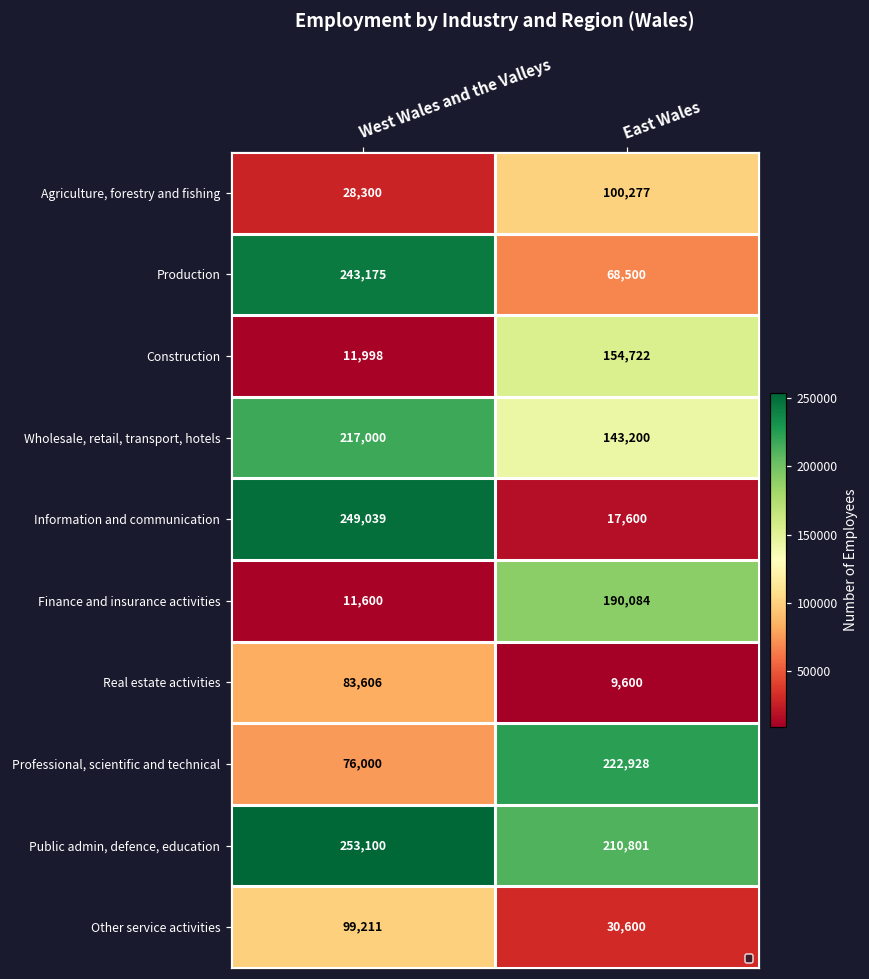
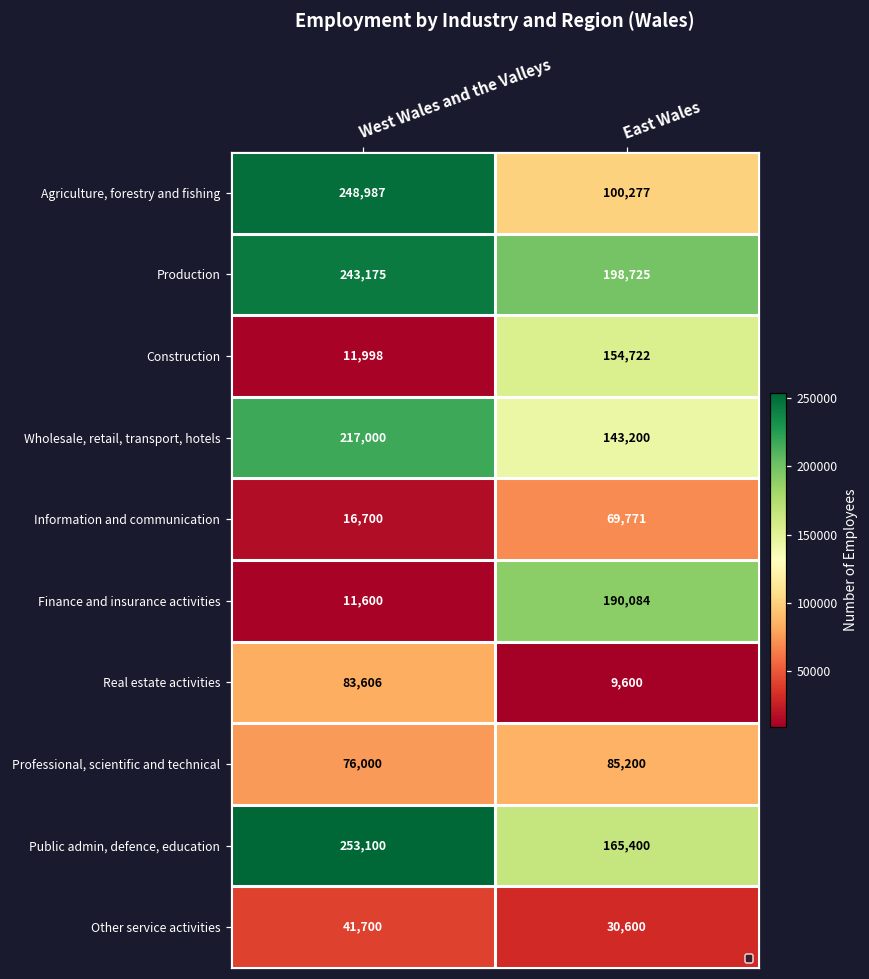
  {
    "Agriculture, forestry and fishing": {
-     "West Wales and the Valleys": "28,300",
+     "West Wales and the Valleys": "248,987",
      "East Wales": "100,277"
    },
    "Production": {
      "West Wales and the Valleys": "243,175",
-     "East Wales": "68,500"
+     "East Wales": "198,725"
    },
    "Construction": {
      "West Wales and the Valleys": "11,998",
      "East Wales": "154,722"
    },
    "Wholesale, retail, transport, hotels": {
      "West Wales and the Valleys": "217,000",
      "East Wales": "143,200"
    },
    "Information and communication": {
-     "West Wales and the Valleys": "249,039",
-     "East Wales": "17,600"
+     "West Wales and the Valleys": "16,700",
+     "East Wales": "69,771"
    },
    "Finance and insurance activities": {
      "West Wales and the Valleys": "11,600",
      "East Wales": "190,084"
    },
    "Real estate activities": {
      "West Wales and the Valleys": "83,606",
      "East Wales": "9,600"
    },
    "Professional, scientific and technical": {
      "West Wales and the Valleys": "76,000",
-     "East Wales": "222,928"
+     "East Wales": "85,200"
    },
    "Public admin, defence, education": {
      "West Wales and the Valleys": "253,100",
-     "East Wales": "210,801"
+     "East Wales": "165,400"
    },
    "Other service activities": {
-     "West Wales and the Valleys": "99,211",
+     "West Wales and the Valleys": "41,700",
      "East Wales": "30,600"
    }
  }
